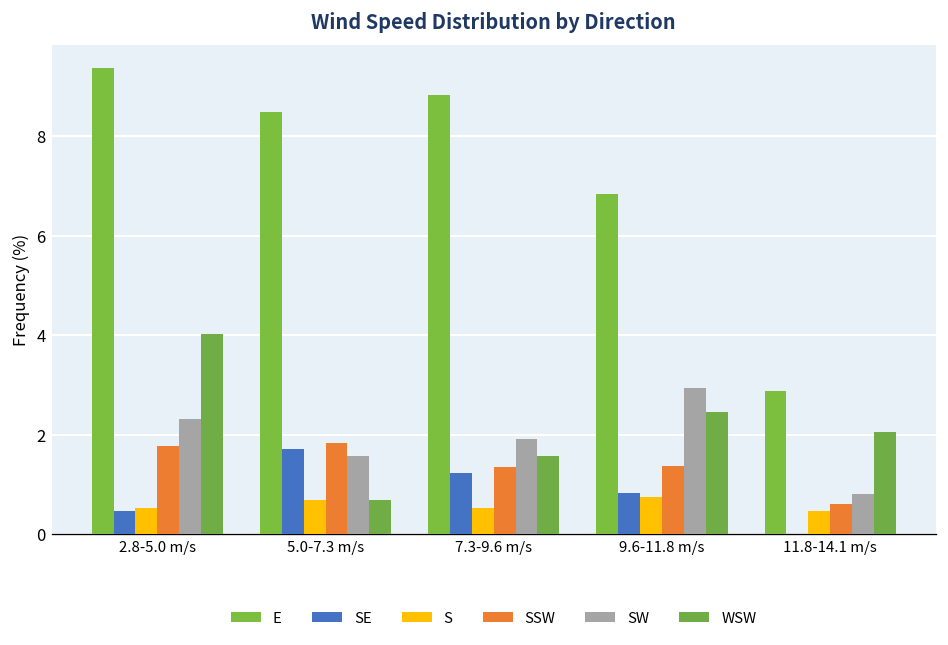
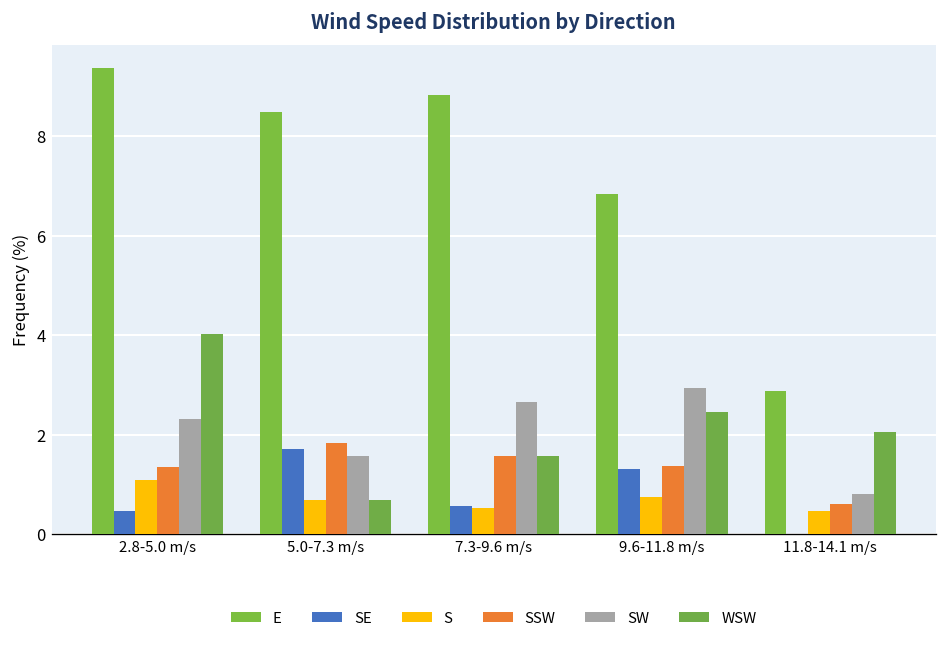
  {
    "SE": {
      "2.8-5.0 m/s": 0.5,
      "5.0-7.3 m/s": 1.7,
-     "7.3-9.6 m/s": 1.2,
-     "9.6-11.8 m/s": 0.8,
+     "7.3-9.6 m/s": 0.6,
+     "9.6-11.8 m/s": 1.3,
      "11.8-14.1 m/s": 0.0
    },
    "S": {
-     "2.8-5.0 m/s": 0.5,
+     "2.8-5.0 m/s": 1.1,
      "5.0-7.3 m/s": 0.7,
      "7.3-9.6 m/s": 0.5,
      "9.6-11.8 m/s": 0.8,
      "11.8-14.1 m/s": 0.5
    },
    "SSW": {
-     "2.8-5.0 m/s": 1.8,
+     "2.8-5.0 m/s": 1.4,
      "5.0-7.3 m/s": 1.8,
-     "7.3-9.6 m/s": 1.4,
+     "7.3-9.6 m/s": 1.6,
      "9.6-11.8 m/s": 1.4,
      "11.8-14.1 m/s": 0.6
    },
    "SW": {
      "2.8-5.0 m/s": 2.3,
      "5.0-7.3 m/s": 1.6,
-     "7.3-9.6 m/s": 1.9,
+     "7.3-9.6 m/s": 2.7,
      "9.6-11.8 m/s": 2.9,
      "11.8-14.1 m/s": 0.8
    }
  }
